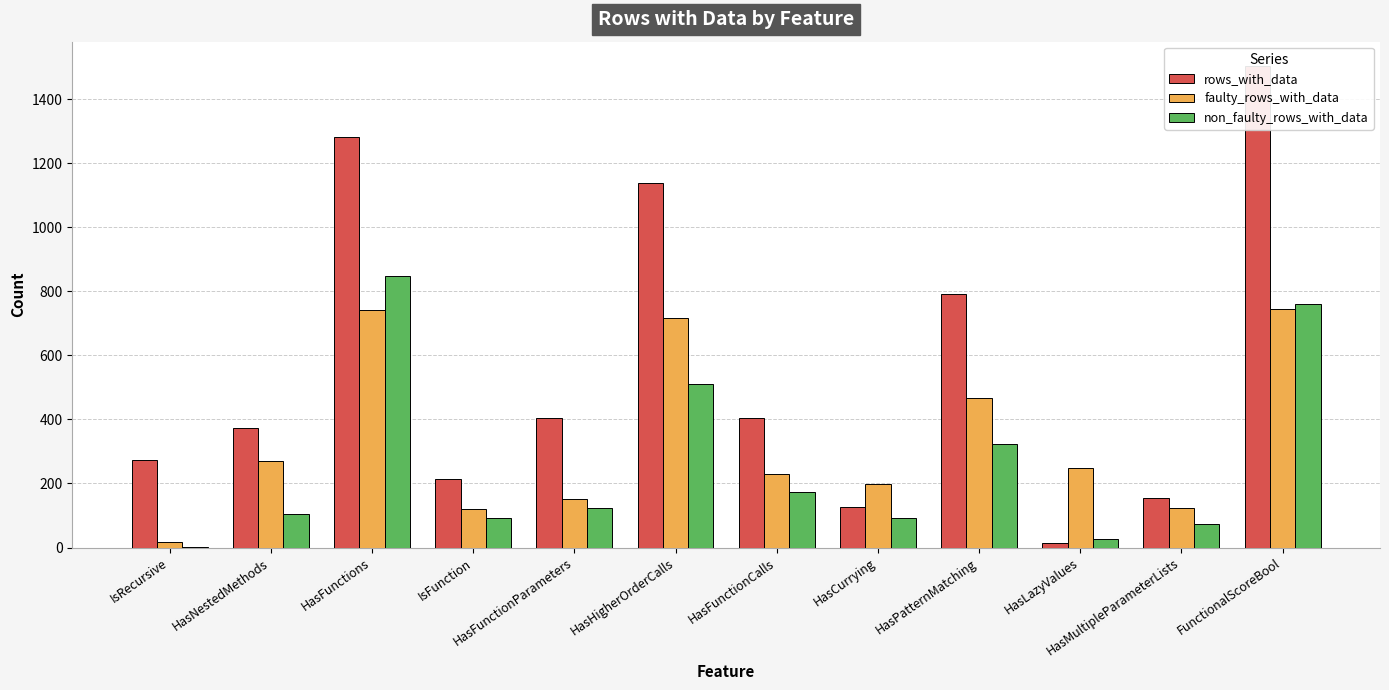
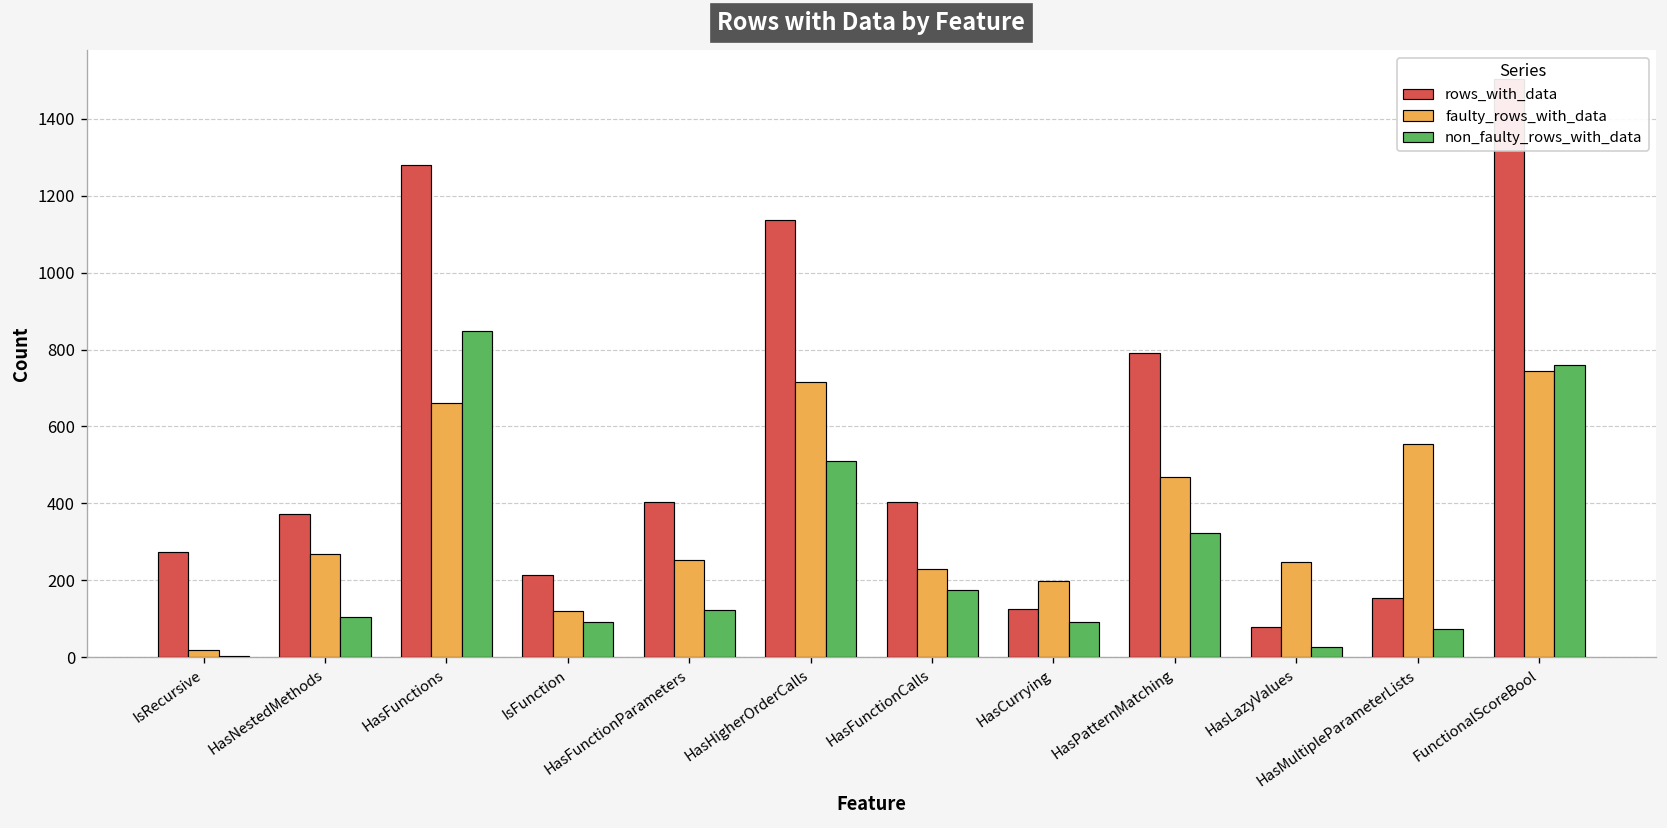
  {
    "rows_with_data": {
      "IsRecursive": 270,
      "HasNestedMethods": 370,
      "HasFunctions": 1280,
      "IsFunction": 210,
      "HasFunctionParameters": 400,
      "HasHigherOrderCalls": 1140,
      "HasFunctionCalls": 400,
      "HasCurrying": 130,
      "HasPatternMatching": 790,
-     "HasLazyValues": 10,
+     "HasLazyValues": 80,
      "HasMultipleParameterLists": 150
    },
    "faulty_rows_with_data": {
      "IsRecursive": 20,
      "HasNestedMethods": 270,
-     "HasFunctions": 740,
+     "HasFunctions": 660,
      "IsFunction": 120,
-     "HasFunctionParameters": 150,
+     "HasFunctionParameters": 250,
      "HasHigherOrderCalls": 720,
      "HasFunctionCalls": 230,
      "HasCurrying": 200,
      "HasPatternMatching": 470,
      "HasLazyValues": 250,
-     "HasMultipleParameterLists": 120,
+     "HasMultipleParameterLists": 560,
      "FunctionalScoreBool": 750
    },
    "non_faulty_rows_with_data": {
      "HasNestedMethods": 100,
      "HasFunctions": 850,
      "IsFunction": 90,
      "HasFunctionParameters": 120,
      "HasHigherOrderCalls": 510,
      "HasFunctionCalls": 170,
      "HasCurrying": 90,
      "HasPatternMatching": 320,
      "HasLazyValues": 30,
      "HasMultipleParameterLists": 70,
      "FunctionalScoreBool": 760
    }
  }
